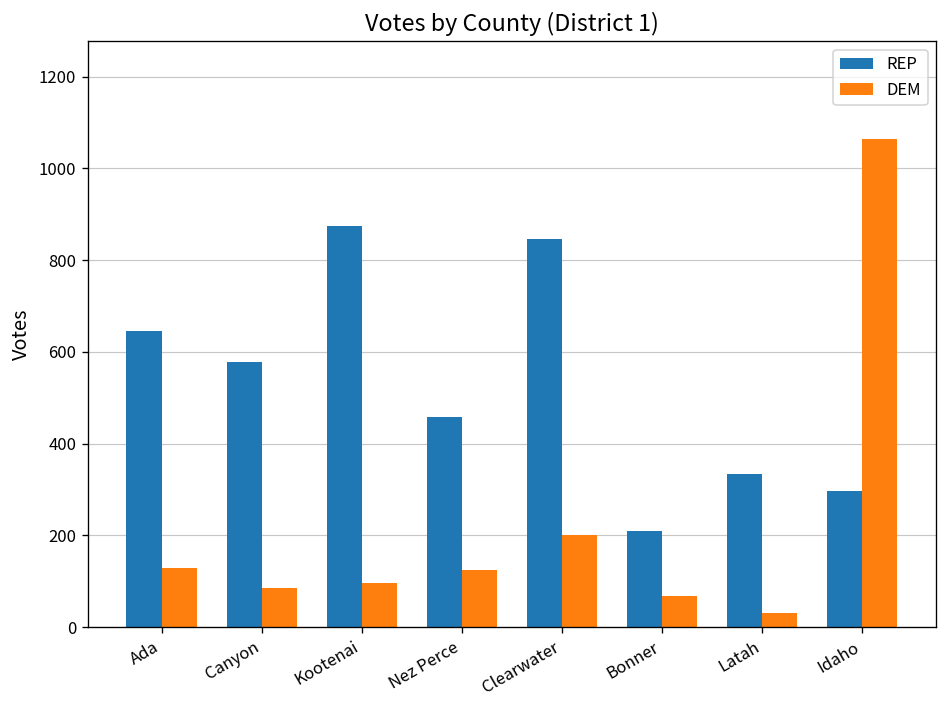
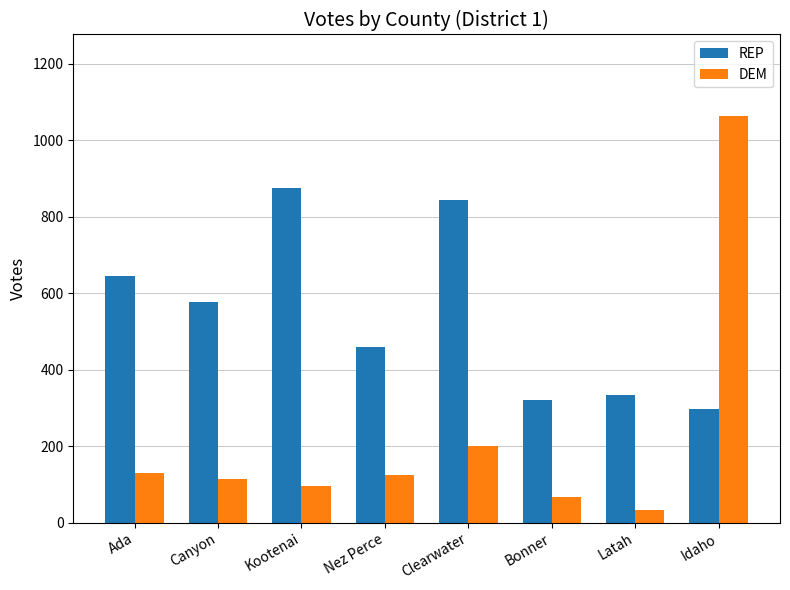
  {
    "REP": {
      "Ada": 650,
      "Canyon": 580,
      "Kootenai": 870,
      "Nez Perce": 460,
      "Clearwater": 850,
-     "Bonner": 210,
+     "Bonner": 320,
      "Latah": 330,
      "Idaho": 300
    },
    "DEM": {
      "Ada": 130,
-     "Canyon": 90,
+     "Canyon": 120,
      "Kootenai": 100,
      "Nez Perce": 130,
      "Clearwater": 200,
      "Bonner": 70,
      "Latah": 30,
      "Idaho": 1060
    }
  }
